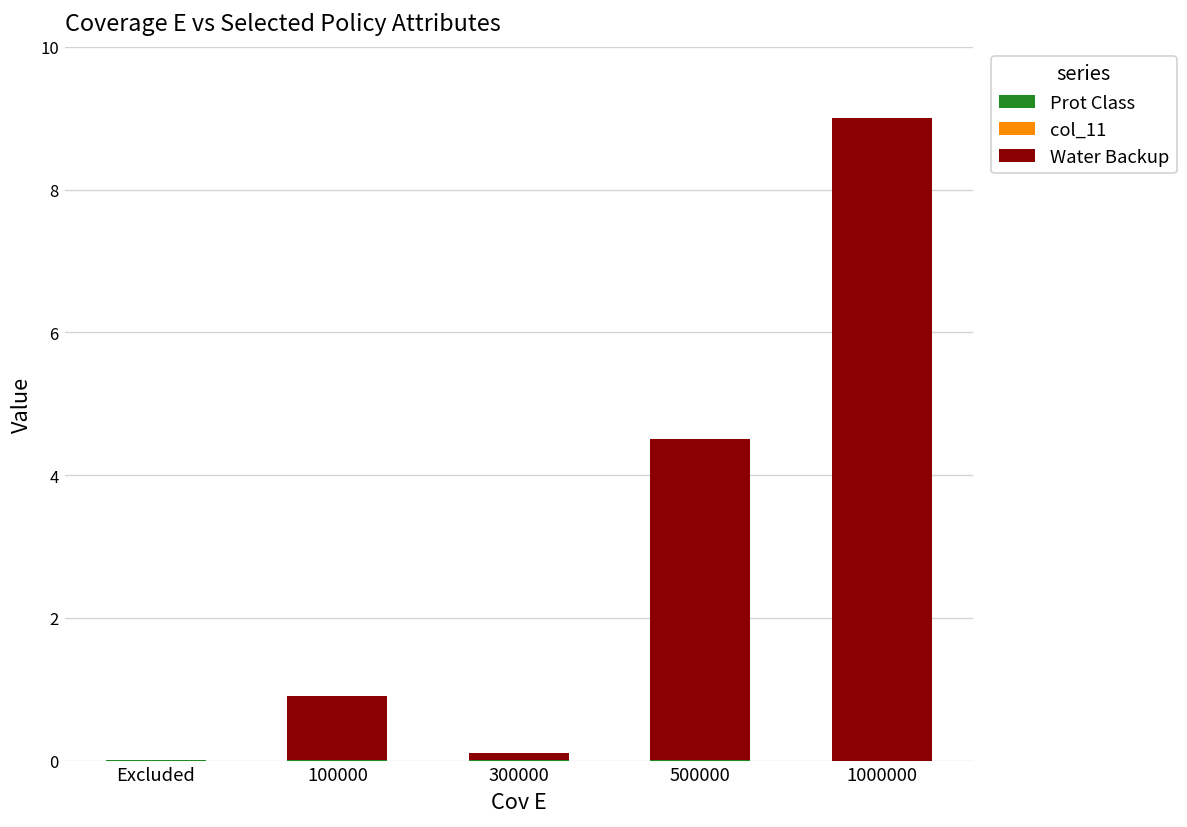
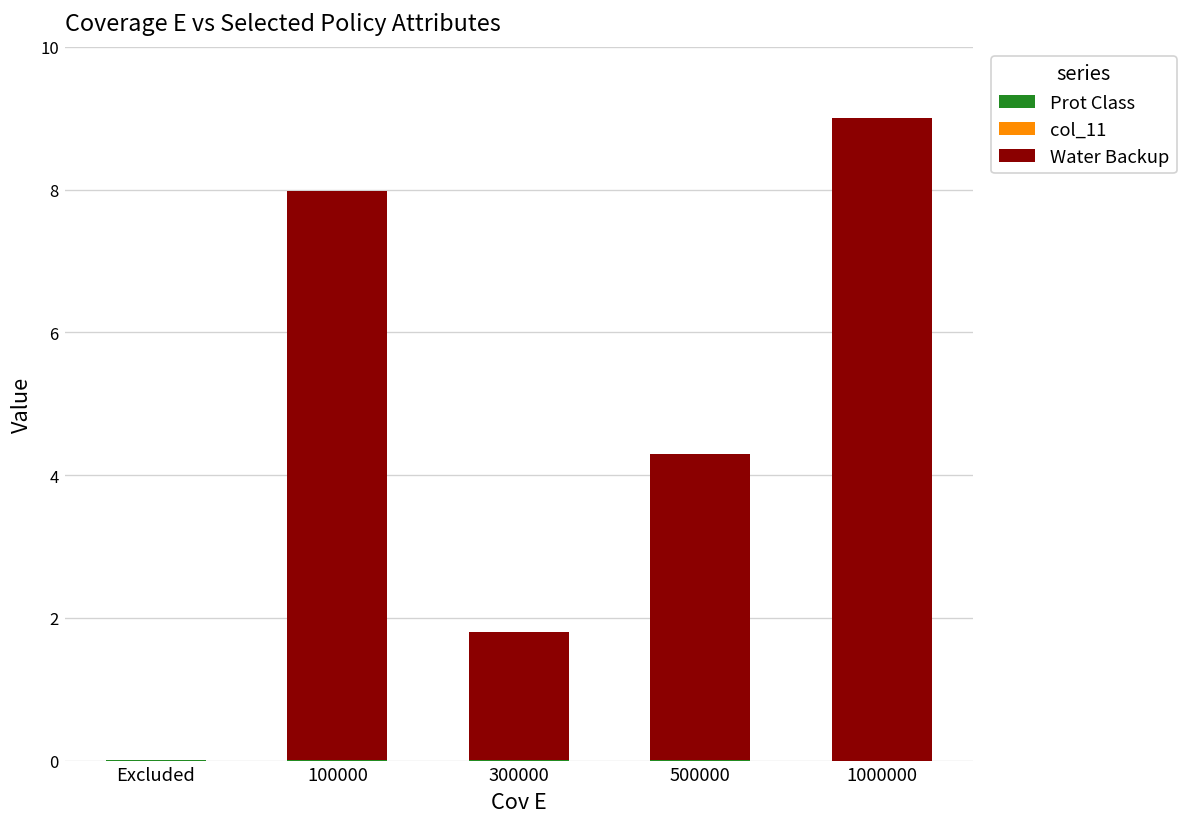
  {
    "Prot Class": {
      "1000000": 0.0
    },
    "col_11": {
      "1000000": 0.0
    },
    "Water Backup": {
      "Excluded": 0.0,
-     "100000": 0.9,
-     "300000": 0.1,
-     "500000": 4.5,
+     "100000": 8.0,
+     "300000": 1.8,
+     "500000": 4.3,
      "1000000": 9.0
    }
  }
